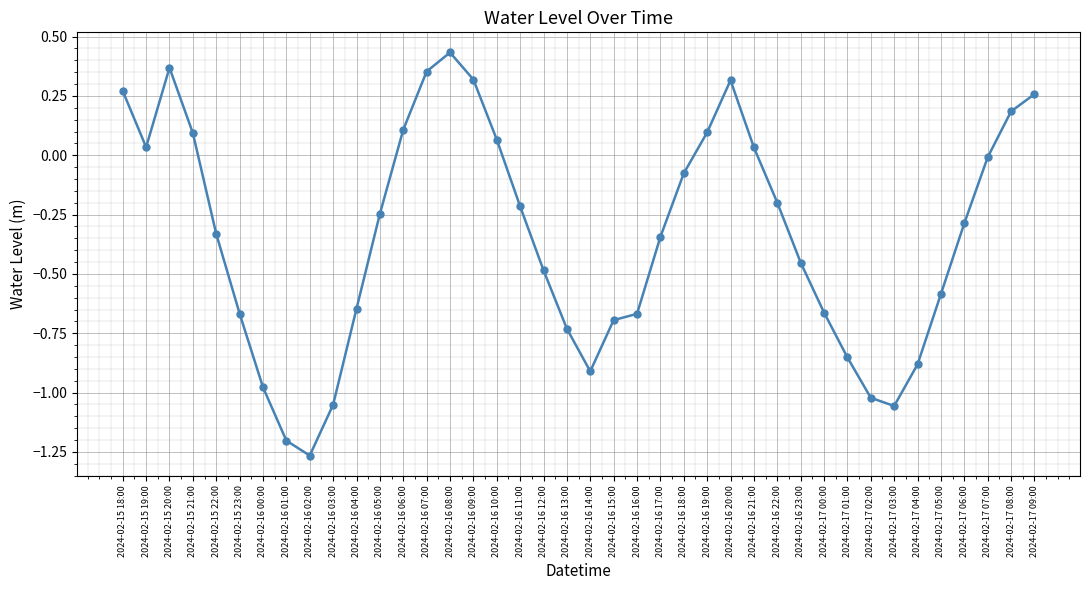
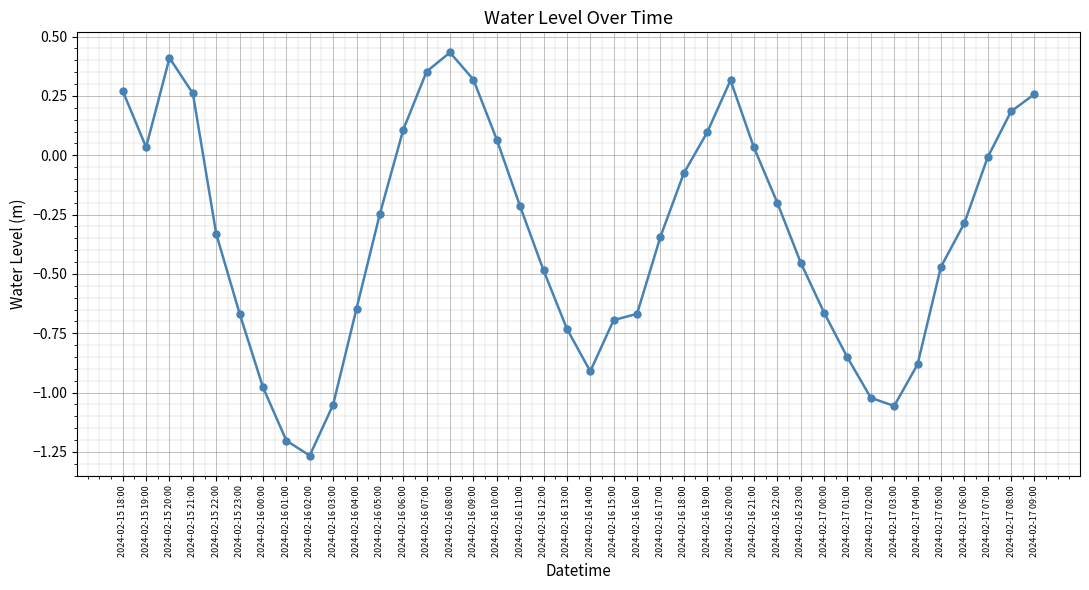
  {
    "2024-02-15 18:00": 0.27,
    "2024-02-15 19:00": 0.03,
-   "2024-02-15 20:00": 0.37,
-   "2024-02-15 21:00": 0.09,
+   "2024-02-15 20:00": 0.41,
+   "2024-02-15 21:00": 0.26,
    "2024-02-15 22:00": -0.33,
    "2024-02-15 23:00": -0.67,
    "2024-02-16 00:00": -0.98,
    "2024-02-16 01:00": -1.20,
    "2024-02-16 02:00": -1.27,
    "2024-02-16 03:00": -1.05,
    "2024-02-16 04:00": -0.65,
    "2024-02-16 05:00": -0.25,
    "2024-02-16 06:00": 0.11,
    "2024-02-16 07:00": 0.35,
    "2024-02-16 08:00": 0.43,
    "2024-02-16 09:00": 0.32,
    "2024-02-16 10:00": 0.07,
    "2024-02-16 11:00": -0.22,
    "2024-02-16 12:00": -0.48,
    "2024-02-16 13:00": -0.73,
    "2024-02-16 14:00": -0.91,
    "2024-02-16 15:00": -0.69,
    "2024-02-16 16:00": -0.67,
    "2024-02-16 17:00": -0.34,
    "2024-02-16 18:00": -0.08,
    "2024-02-16 19:00": 0.10,
    "2024-02-16 20:00": 0.32,
    "2024-02-16 21:00": 0.03,
    "2024-02-16 22:00": -0.20,
    "2024-02-16 23:00": -0.45,
    "2024-02-17 00:00": -0.66,
    "2024-02-17 01:00": -0.85,
    "2024-02-17 02:00": -1.02,
    "2024-02-17 03:00": -1.06,
    "2024-02-17 04:00": -0.88,
-   "2024-02-17 05:00": -0.58,
+   "2024-02-17 05:00": -0.47,
    "2024-02-17 06:00": -0.29,
    "2024-02-17 07:00": -0.01,
    "2024-02-17 08:00": 0.18,
    "2024-02-17 09:00": 0.26
  }
